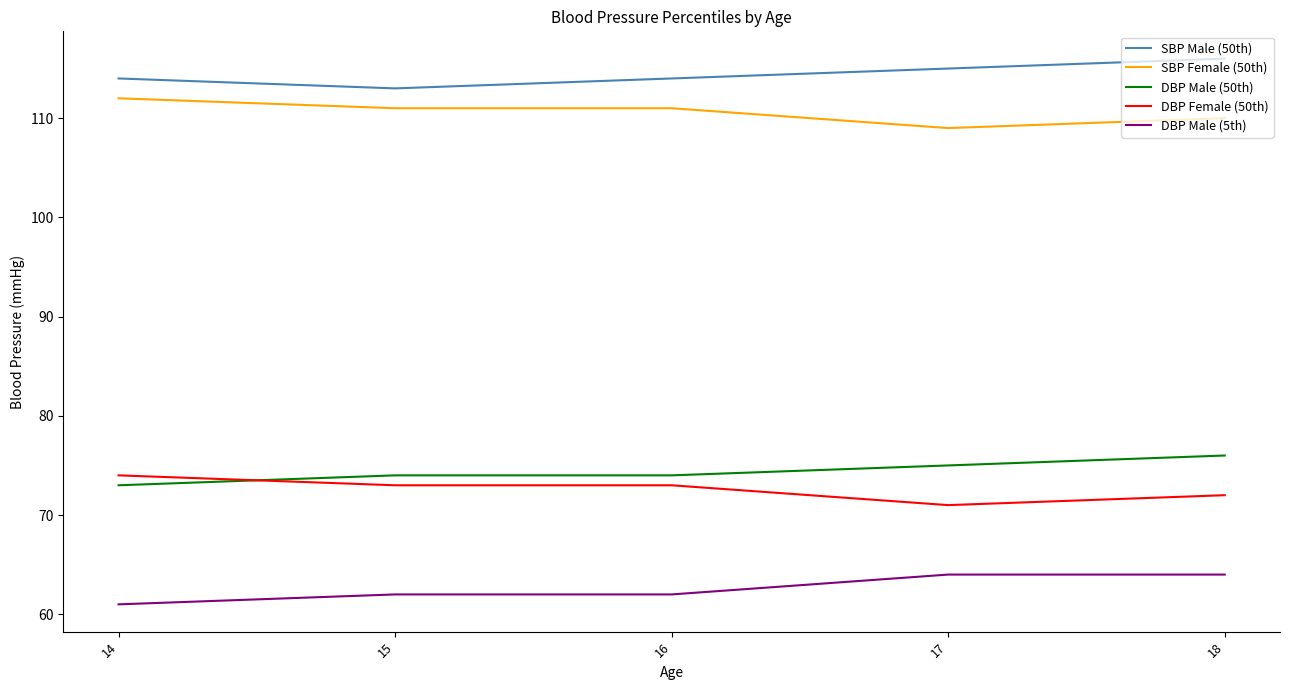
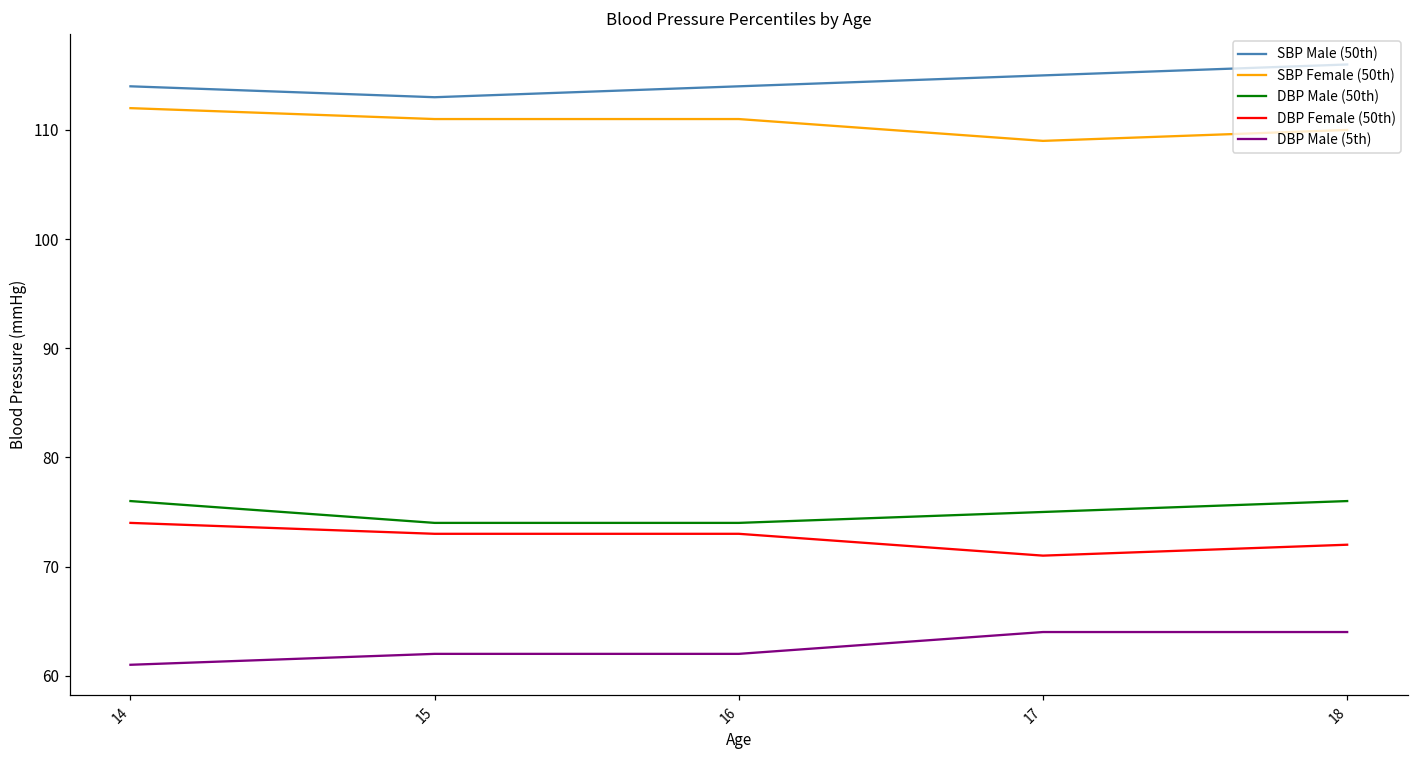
  {
    "SBP Male (50th)": {
      "14": 114,
      "15": 113,
      "16": 114,
      "17": 115
    },
    "SBP Female (50th)": {
      "14": 112,
      "15": 111,
      "16": 111,
      "17": 109
    },
    "DBP Male (50th)": {
-     "14": 73,
+     "14": 76,
      "15": 74,
      "16": 74,
      "17": 75,
      "18": 76
    },
    "DBP Female (50th)": {
      "14": 74,
      "15": 73,
      "16": 73,
      "17": 71,
      "18": 72
    },
    "DBP Male (5th)": {
      "14": 61,
      "15": 62,
      "16": 62,
      "17": 64,
      "18": 64
    }
  }
